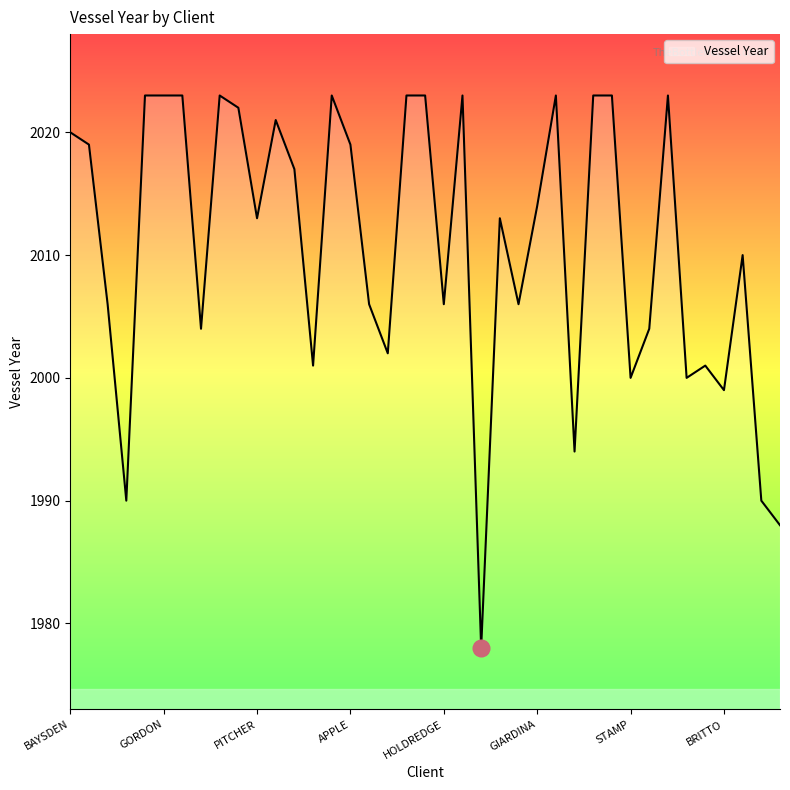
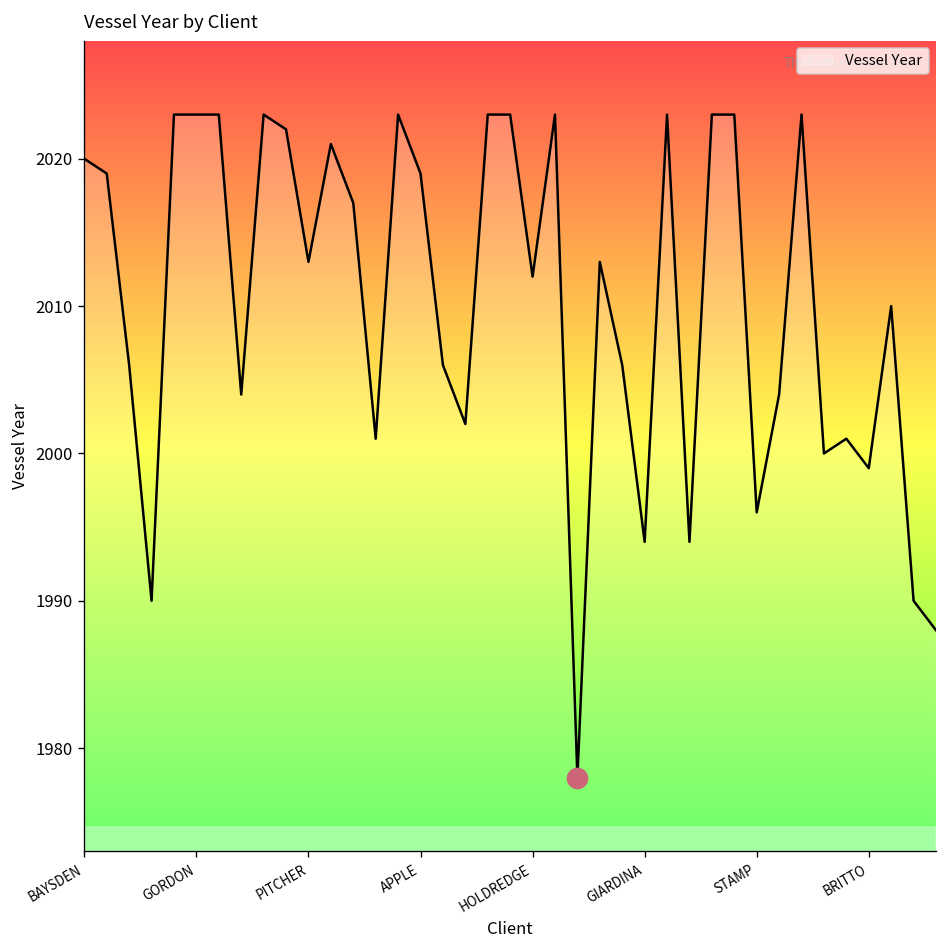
  {
    "Vessel Year": {
      "BAYSDEN": 2020,
      "GORDON": 2023,
      "PITCHER": 2013,
      "APPLE": 2019,
-     "HOLDREDGE": 2006,
-     "GIARDINA": 2014,
-     "STAMP": 2000,
+     "HOLDREDGE": 2012,
+     "GIARDINA": 1994,
+     "STAMP": 1996,
      "BRITTO": 1999
    }
  }
